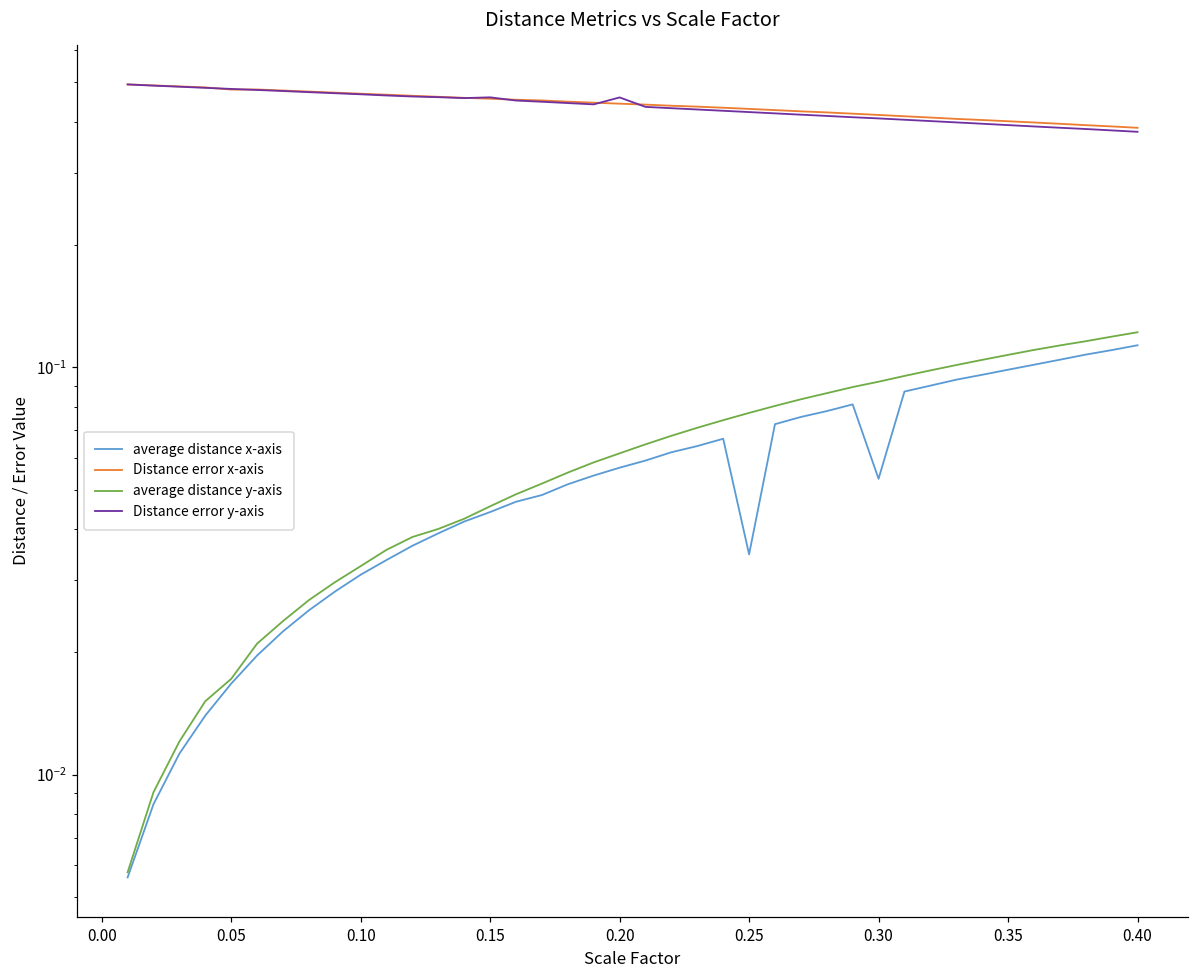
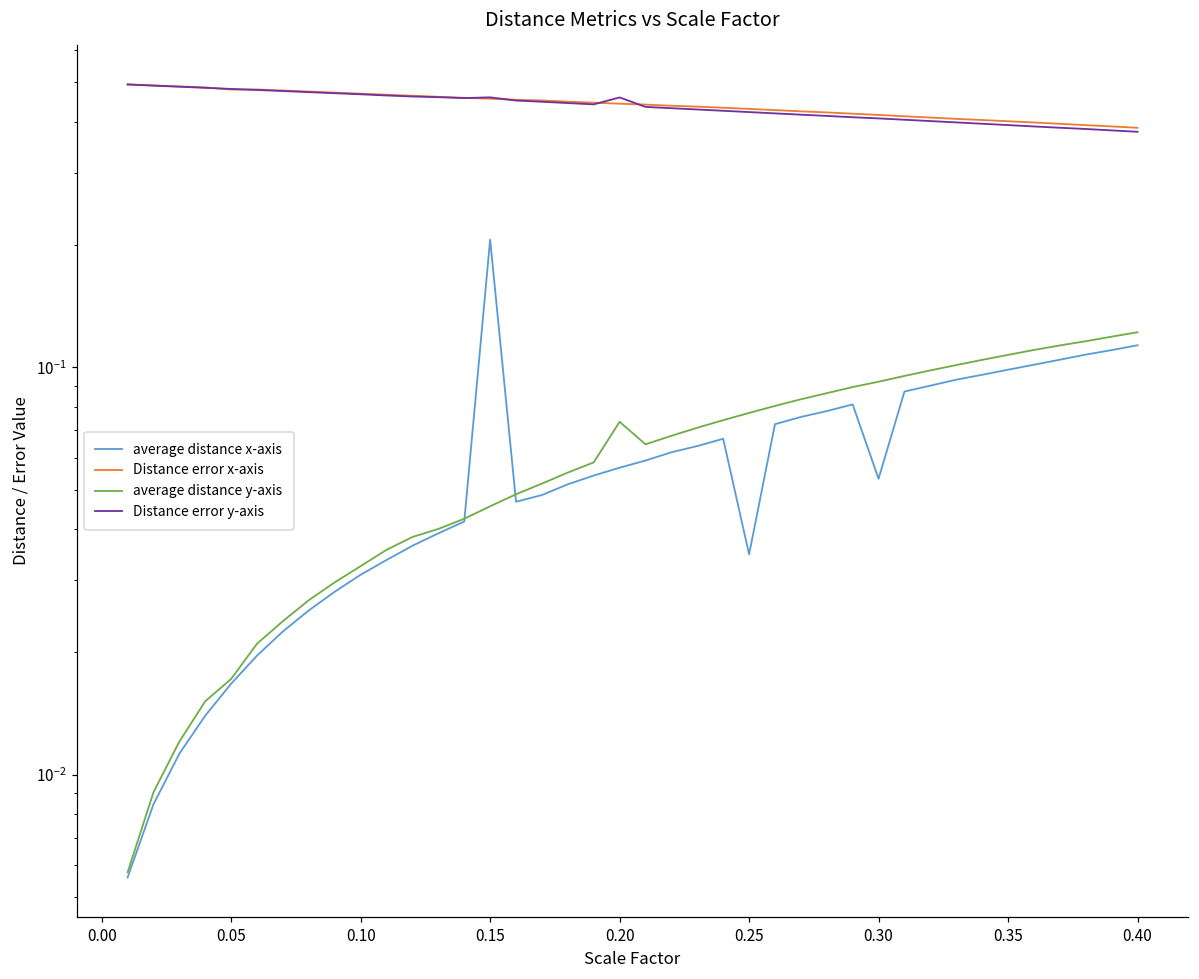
  {
    "average distance x-axis": {
      "0.05": 0.017,
      "0.10": 0.031,
-     "0.15": 0.044,
+     "0.15": 0.21,
      "0.20": 0.057,
      "0.25": 0.035,
      "0.30": 0.053,
      "0.35": 0.099,
      "0.40": 0.113
    },
    "Distance error x-axis": {
      "0.20": 0.44,
      "0.25": 0.43,
      "0.30": 0.42,
      "0.35": 0.40,
      "0.40": 0.39
    },
    "average distance y-axis": {
      "0.05": 0.017,
      "0.10": 0.032,
      "0.15": 0.046,
-     "0.20": 0.061,
+     "0.20": 0.073,
      "0.25": 0.077,
      "0.30": 0.092,
      "0.35": 0.107,
      "0.40": 0.122
    },
    "Distance error y-axis": {
      "0.20": 0.46,
      "0.25": 0.42,
      "0.30": 0.41,
      "0.35": 0.39,
      "0.40": 0.38
    }
  }
